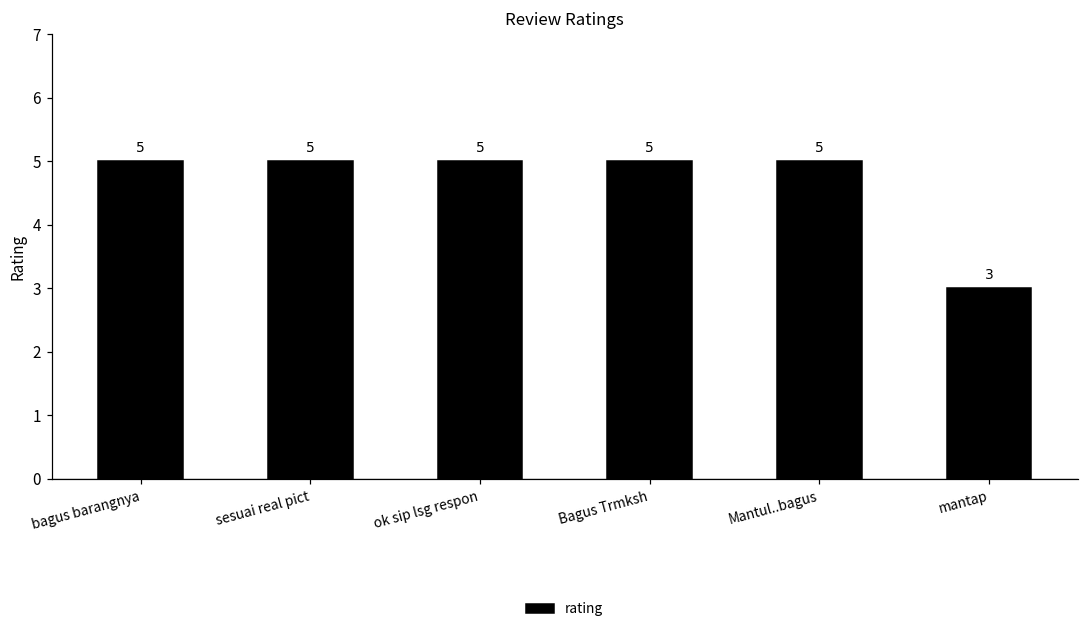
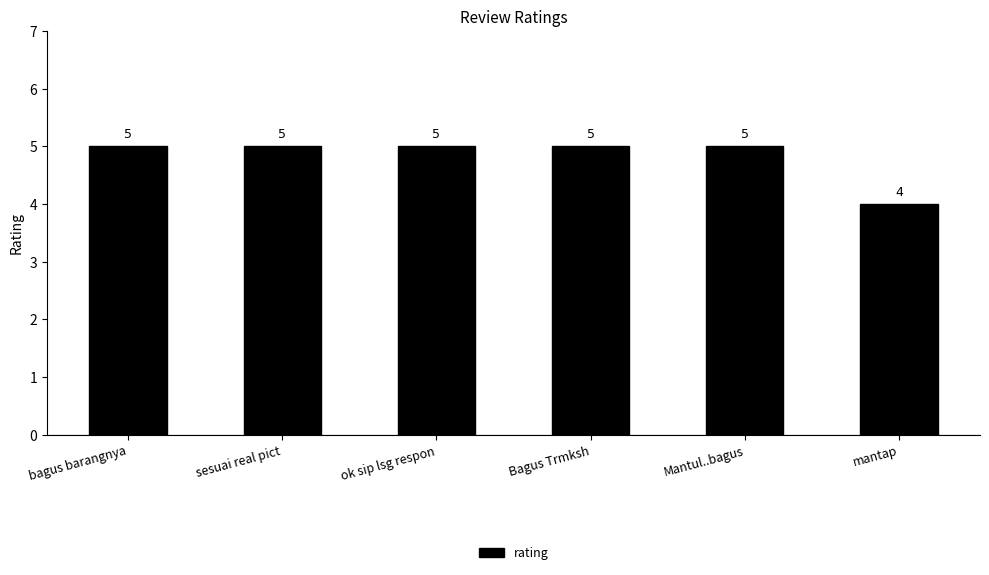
  {
    "bagus barangnya": 5,
    "sesuai real pict": 5,
    "ok sip lsg respon": 5,
    "Bagus Trmksh": 5,
    "Mantul..bagus": 5,
-   "mantap": 3
+   "mantap": 4
  }
